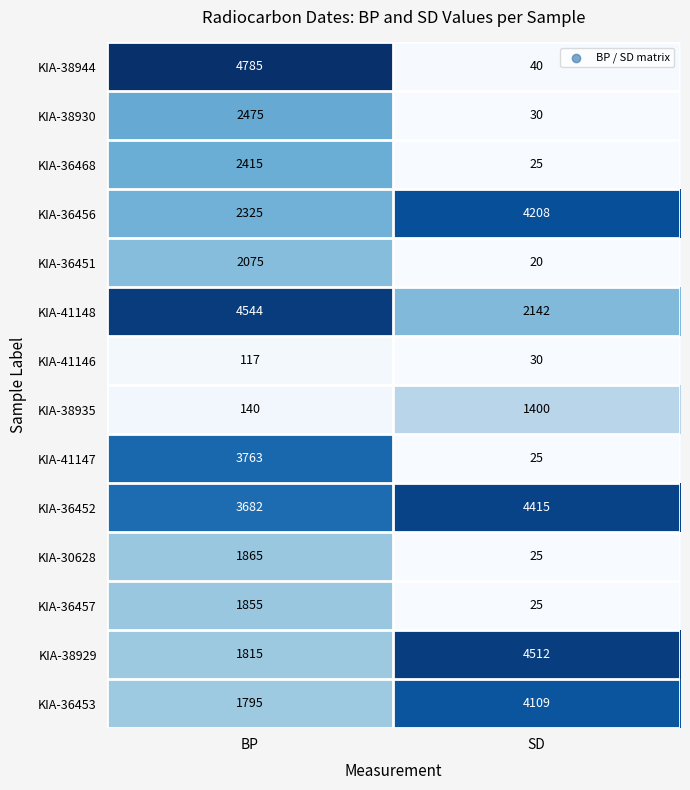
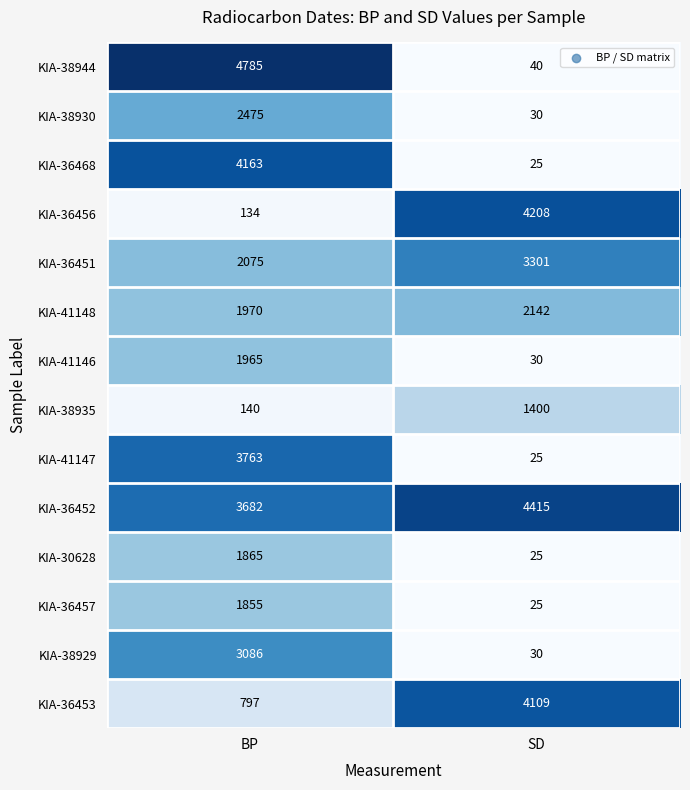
  {
    "KIA-38944": {
      "BP": 4785,
      "SD": 40
    },
    "KIA-38930": {
      "BP": 2475,
      "SD": 30
    },
    "KIA-36468": {
-     "BP": 2415,
+     "BP": 4163,
      "SD": 25
    },
    "KIA-36456": {
-     "BP": 2325,
+     "BP": 134,
      "SD": 4208
    },
    "KIA-36451": {
      "BP": 2075,
-     "SD": 20
+     "SD": 3301
    },
    "KIA-41148": {
-     "BP": 4544,
+     "BP": 1970,
      "SD": 2142
    },
    "KIA-41146": {
-     "BP": 117,
+     "BP": 1965,
      "SD": 30
    },
    "KIA-38935": {
      "BP": 140,
      "SD": 1400
    },
    "KIA-41147": {
      "BP": 3763,
      "SD": 25
    },
    "KIA-36452": {
      "BP": 3682,
      "SD": 4415
    },
    "KIA-30628": {
      "BP": 1865,
      "SD": 25
    },
    "KIA-36457": {
      "BP": 1855,
      "SD": 25
    },
    "KIA-38929": {
-     "BP": 1815,
-     "SD": 4512
+     "BP": 3086,
+     "SD": 30
    },
    "KIA-36453": {
-     "BP": 1795,
+     "BP": 797,
      "SD": 4109
    }
  }
